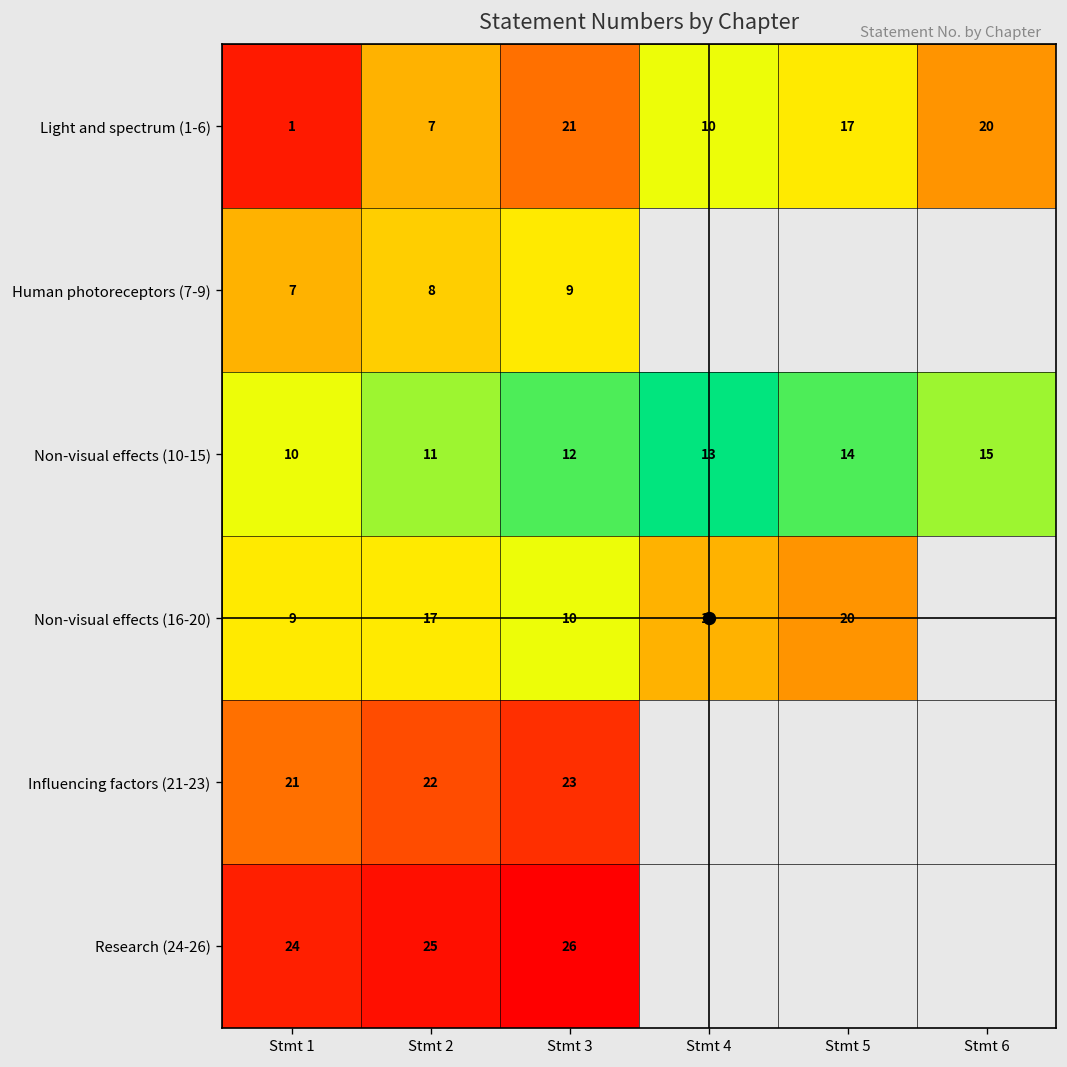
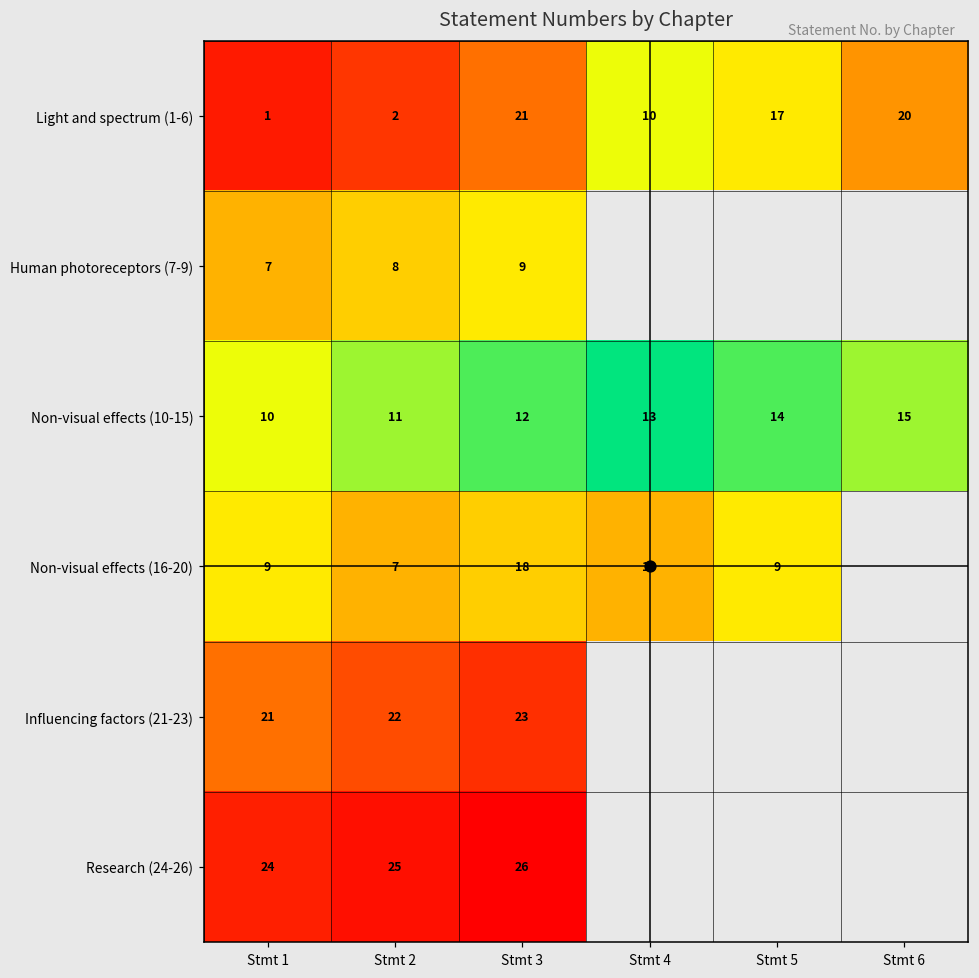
  {
    "Light and spectrum (1-6)": {
      "Stmt 1": 1,
-     "Stmt 2": 7,
+     "Stmt 2": 2,
      "Stmt 3": 21,
      "Stmt 4": 10,
      "Stmt 5": 17,
      "Stmt 6": 20
    },
    "Human photoreceptors (7-9)": {
      "Stmt 1": 7,
      "Stmt 2": 8,
      "Stmt 3": 9
    },
    "Non-visual effects (10-15)": {
      "Stmt 1": 10,
      "Stmt 2": 11,
      "Stmt 3": 12,
      "Stmt 4": 13,
      "Stmt 5": 14,
      "Stmt 6": 15
    },
    "Non-visual effects (16-20)": {
      "Stmt 1": 9,
-     "Stmt 2": 17,
-     "Stmt 3": 10,
-     "Stmt 5": 20
+     "Stmt 2": 7,
+     "Stmt 3": 18,
+     "Stmt 5": 9
    },
    "Influencing factors (21-23)": {
      "Stmt 1": 21,
      "Stmt 2": 22,
      "Stmt 3": 23
    },
    "Research (24-26)": {
      "Stmt 1": 24,
      "Stmt 2": 25,
      "Stmt 3": 26
    }
  }
